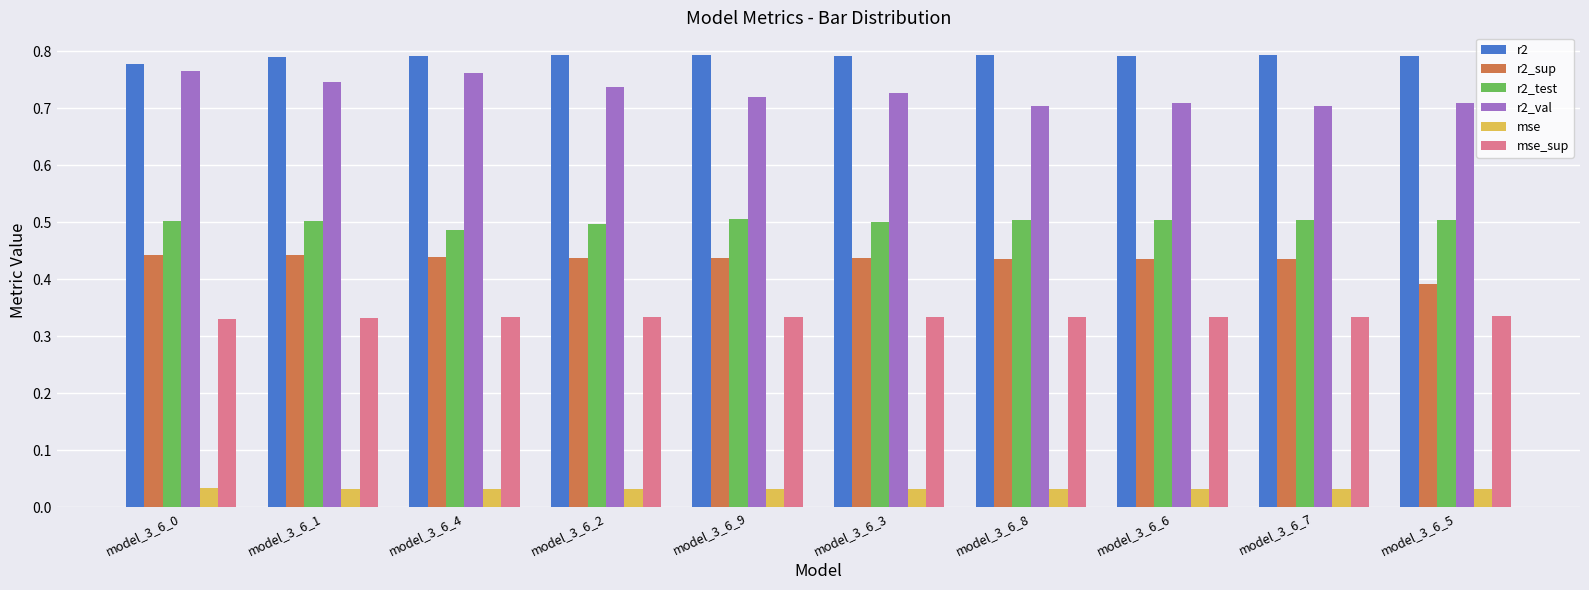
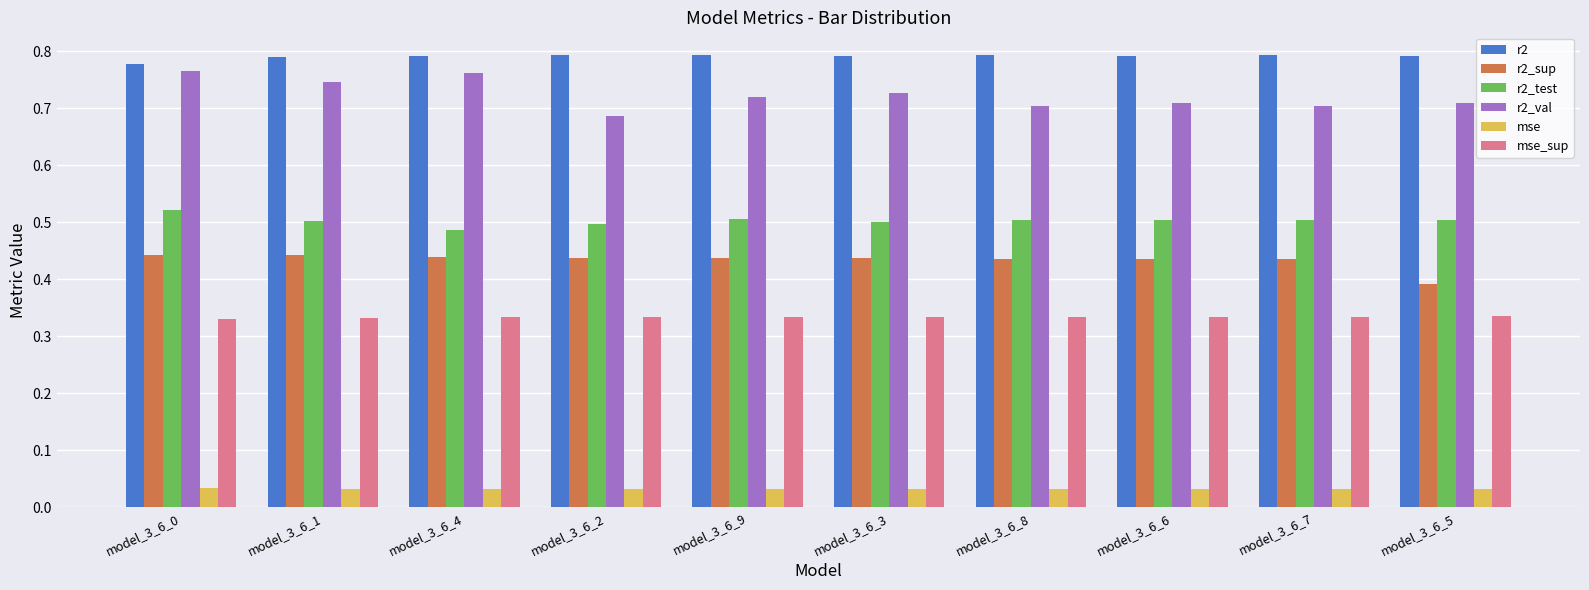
  {
    "r2": {
      "model_3_6_0": 0.78,
      "model_3_6_1": 0.79,
      "model_3_6_4": 0.79,
      "model_3_6_2": 0.79,
      "model_3_6_9": 0.79,
      "model_3_6_3": 0.79,
      "model_3_6_8": 0.79,
      "model_3_6_6": 0.79,
      "model_3_6_7": 0.79,
      "model_3_6_5": 0.79
    },
    "r2_sup": {
      "model_3_6_0": 0.44,
      "model_3_6_1": 0.44,
      "model_3_6_4": 0.44,
      "model_3_6_2": 0.44,
      "model_3_6_9": 0.44,
      "model_3_6_3": 0.44,
      "model_3_6_8": 0.44,
      "model_3_6_6": 0.44,
      "model_3_6_7": 0.44,
      "model_3_6_5": 0.39
    },
    "r2_test": {
-     "model_3_6_0": 0.50,
+     "model_3_6_0": 0.52,
      "model_3_6_1": 0.50,
      "model_3_6_4": 0.49,
      "model_3_6_2": 0.50,
      "model_3_6_9": 0.51,
      "model_3_6_3": 0.50,
      "model_3_6_8": 0.50,
      "model_3_6_6": 0.50,
      "model_3_6_7": 0.50,
      "model_3_6_5": 0.50
    },
    "r2_val": {
      "model_3_6_0": 0.76,
      "model_3_6_1": 0.75,
      "model_3_6_4": 0.76,
-     "model_3_6_2": 0.74,
+     "model_3_6_2": 0.69,
      "model_3_6_9": 0.72,
      "model_3_6_3": 0.73,
      "model_3_6_8": 0.70,
      "model_3_6_6": 0.71,
      "model_3_6_7": 0.70,
      "model_3_6_5": 0.71
    },
    "mse": {
      "model_3_6_0": 0.03,
      "model_3_6_1": 0.03,
      "model_3_6_4": 0.03,
      "model_3_6_2": 0.03,
      "model_3_6_9": 0.03,
      "model_3_6_3": 0.03,
      "model_3_6_8": 0.03,
      "model_3_6_6": 0.03,
      "model_3_6_7": 0.03,
      "model_3_6_5": 0.03
    },
    "mse_sup": {
      "model_3_6_0": 0.33,
      "model_3_6_1": 0.33,
      "model_3_6_4": 0.33,
      "model_3_6_2": 0.33,
      "model_3_6_9": 0.33,
      "model_3_6_3": 0.33,
      "model_3_6_8": 0.33,
      "model_3_6_6": 0.33,
      "model_3_6_7": 0.33,
      "model_3_6_5": 0.33
    }
  }
